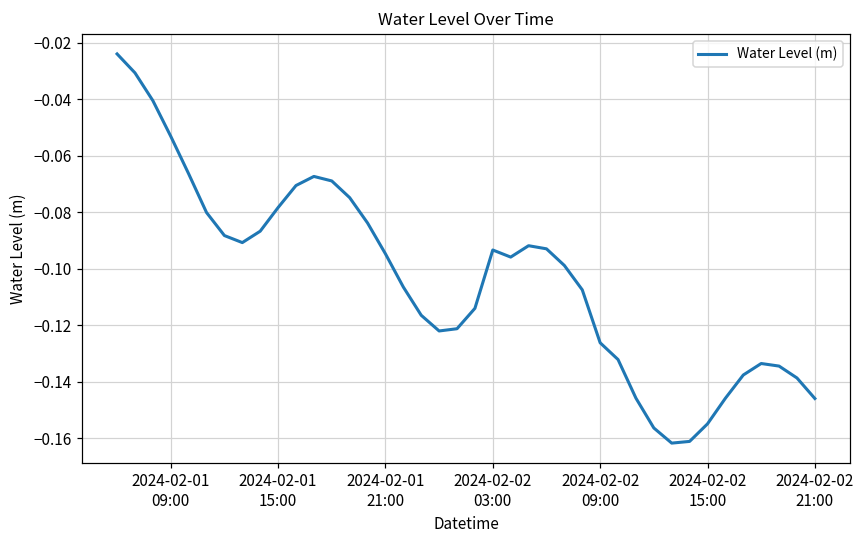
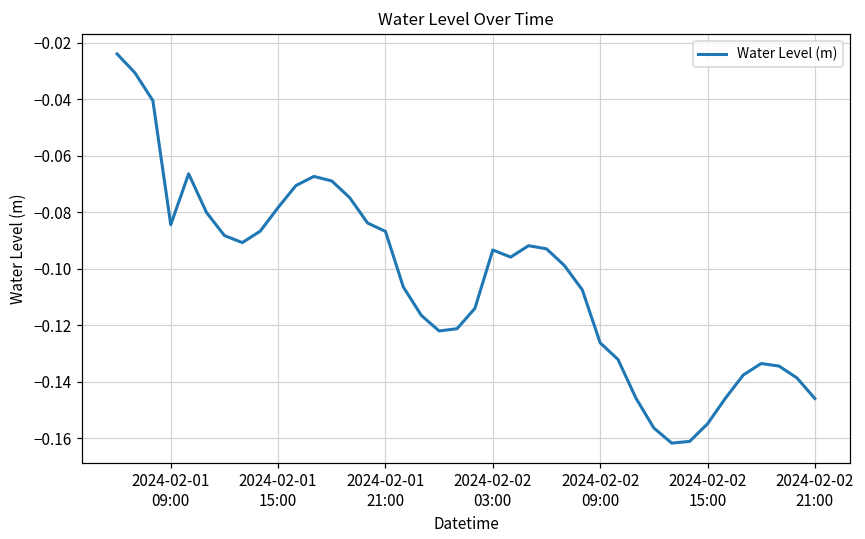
  {
-   "2024-02-01 09:00": -0.053,
+   "2024-02-01 09:00": -0.084,
    "2024-02-01 15:00": -0.078,
-   "2024-02-01 21:00": -0.095,
+   "2024-02-01 21:00": -0.087,
    "2024-02-02 03:00": -0.093,
    "2024-02-02 09:00": -0.126,
    "2024-02-02 15:00": -0.155,
    "2024-02-02 21:00": -0.146
  }
